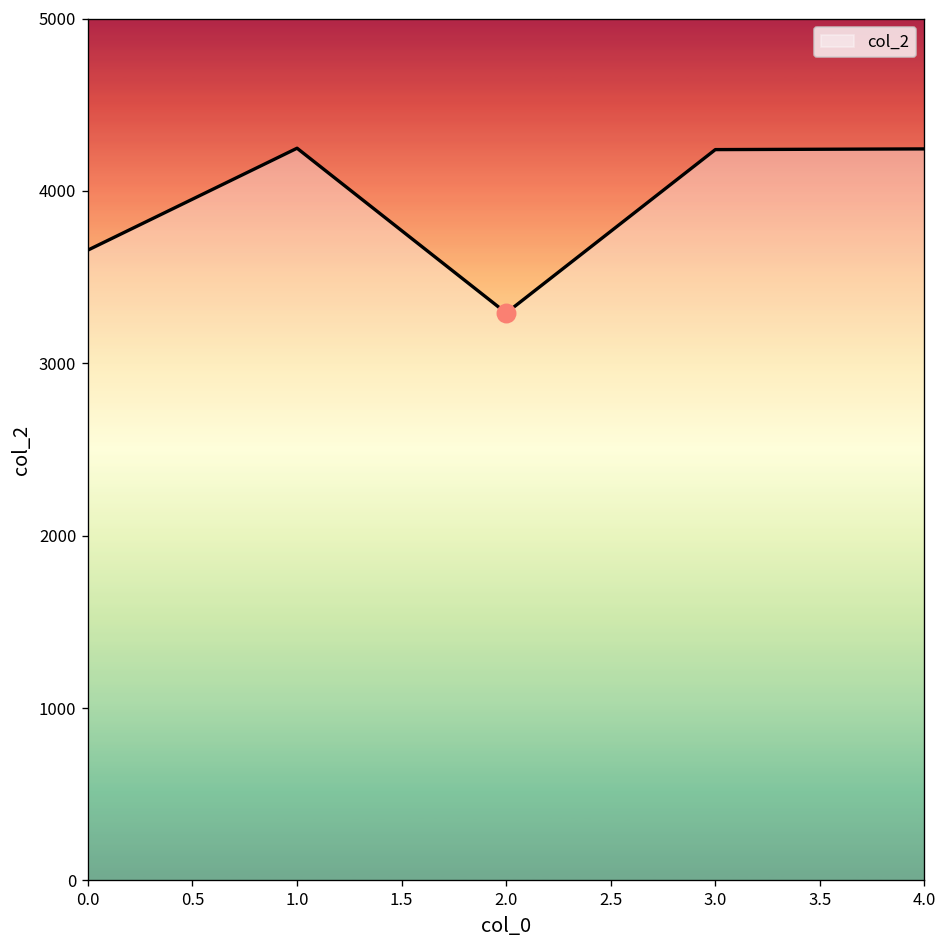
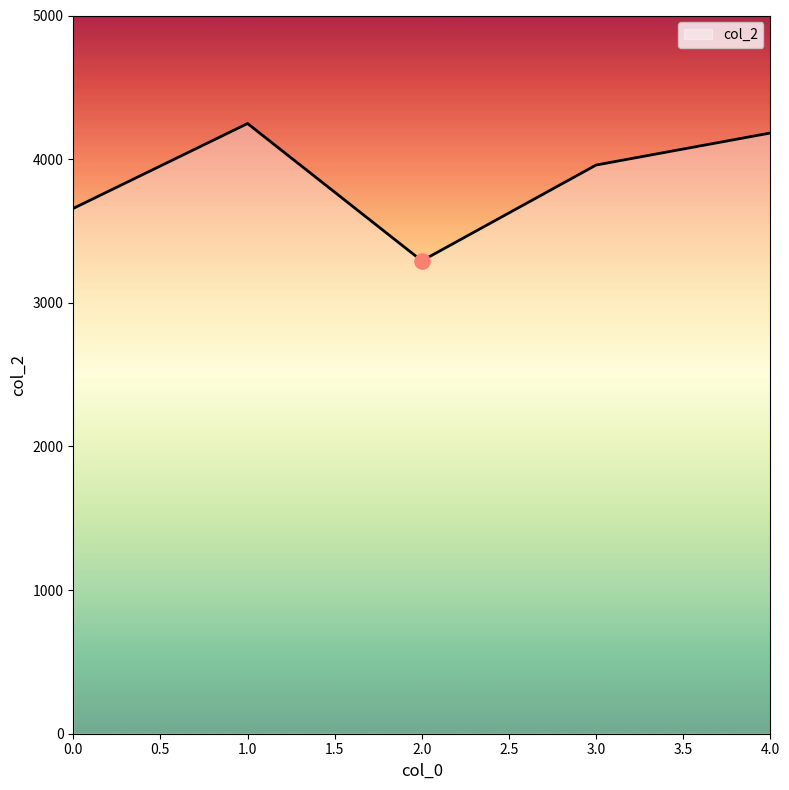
  {
    "col_2": {
      "0.0": 3660,
      "1.0": 4250,
-     "3.0": 4240,
-     "4.0": 4240
+     "3.0": 3960,
+     "4.0": 4180
    }
  }
